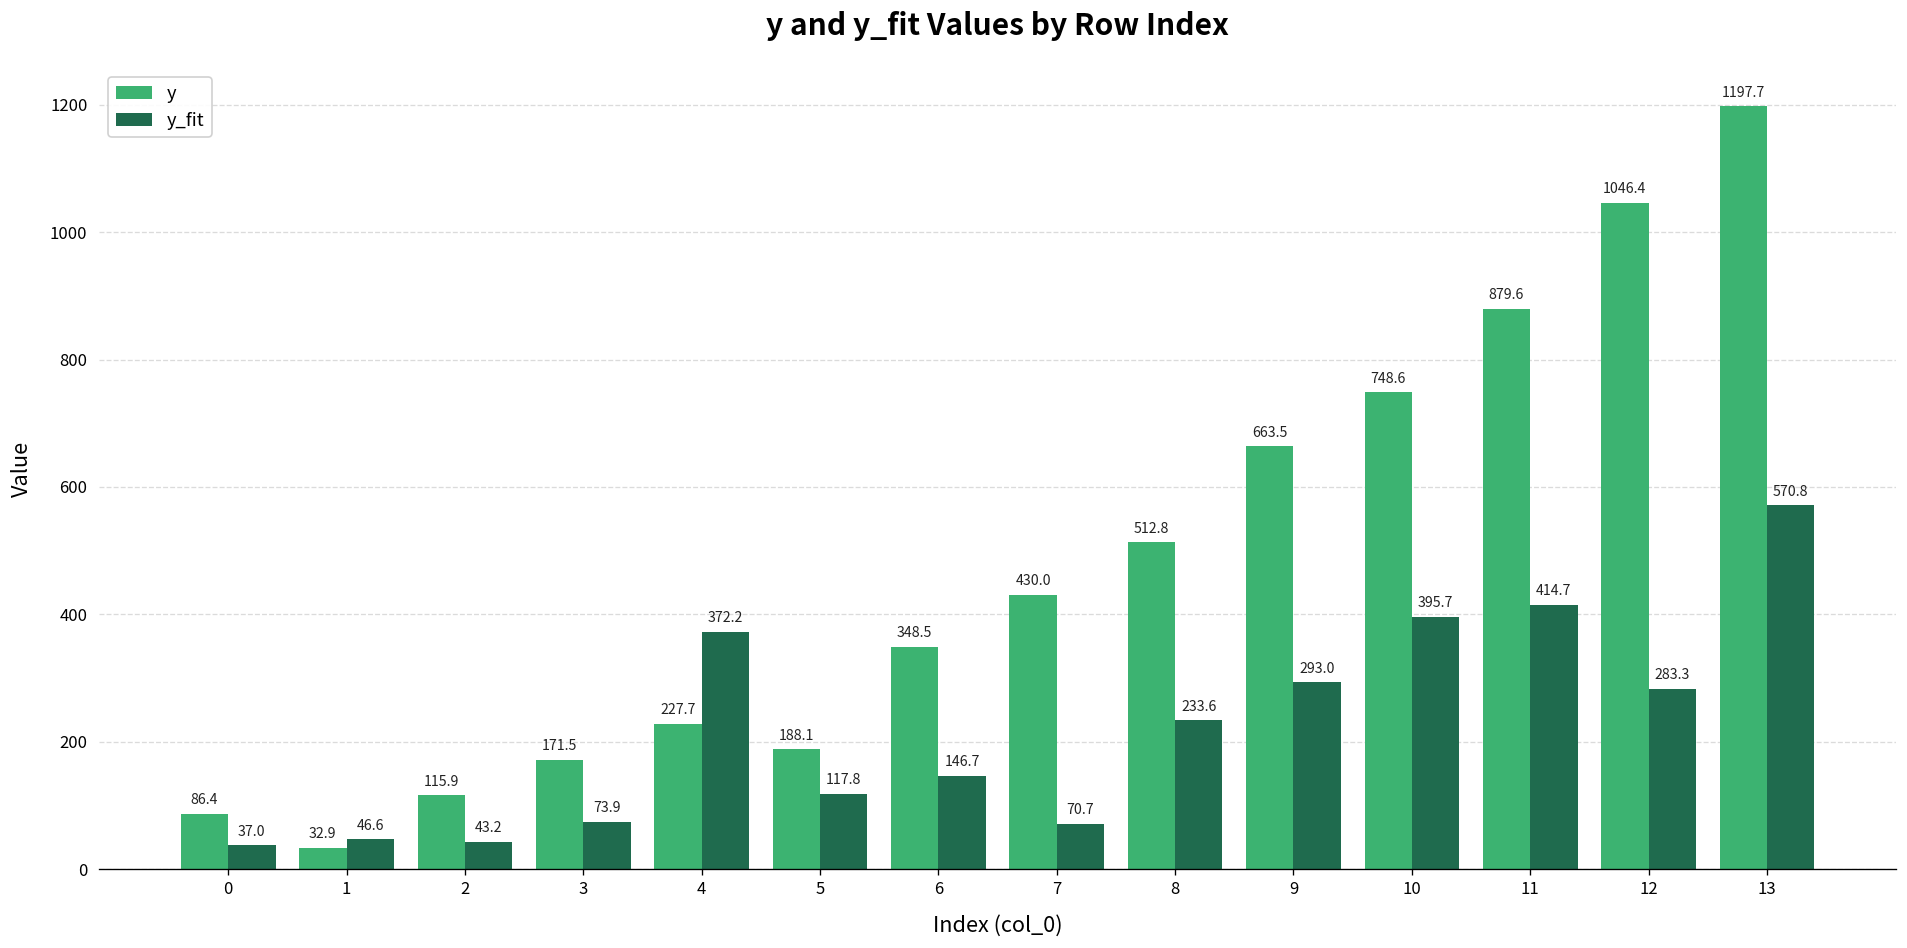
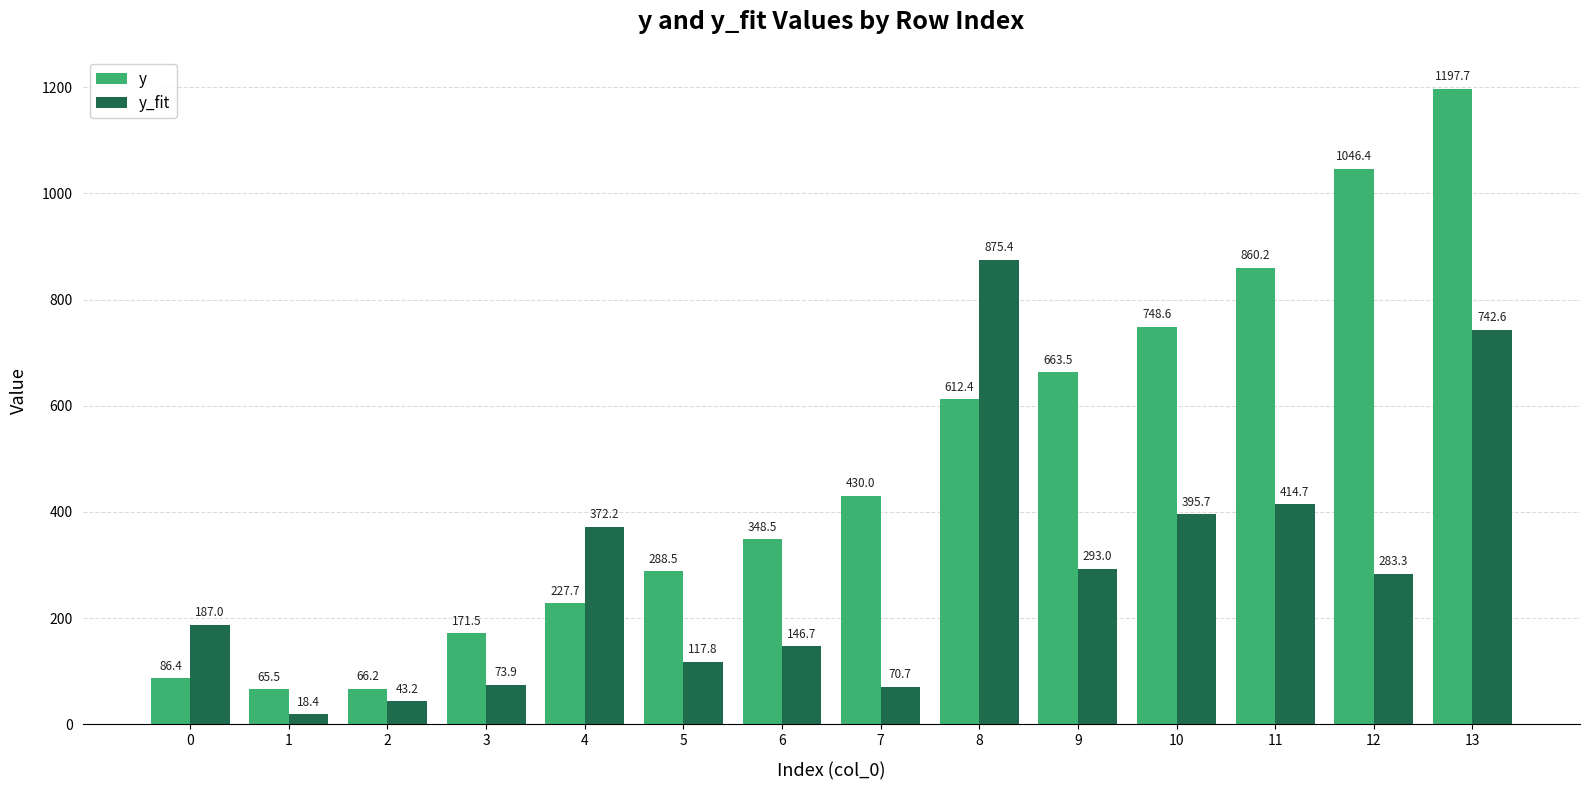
  {
    "y": {
      "0": 86.4,
-     "1": 32.9,
-     "2": 115.9,
+     "1": 65.5,
+     "2": 66.2,
      "3": 171.5,
      "4": 227.7,
-     "5": 188.1,
+     "5": 288.5,
      "6": 348.5,
      "7": 430.0,
-     "8": 512.8,
+     "8": 612.4,
      "9": 663.5,
      "10": 748.6,
-     "11": 879.6,
+     "11": 860.2,
      "12": 1046.4,
      "13": 1197.7
    },
    "y_fit": {
-     "0": 37.0,
-     "1": 46.6,
+     "0": 187.0,
+     "1": 18.4,
      "2": 43.2,
      "3": 73.9,
      "4": 372.2,
      "5": 117.8,
      "6": 146.7,
      "7": 70.7,
-     "8": 233.6,
+     "8": 875.4,
      "9": 293.0,
      "10": 395.7,
      "11": 414.7,
      "12": 283.3,
-     "13": 570.8
+     "13": 742.6
    }
  }
